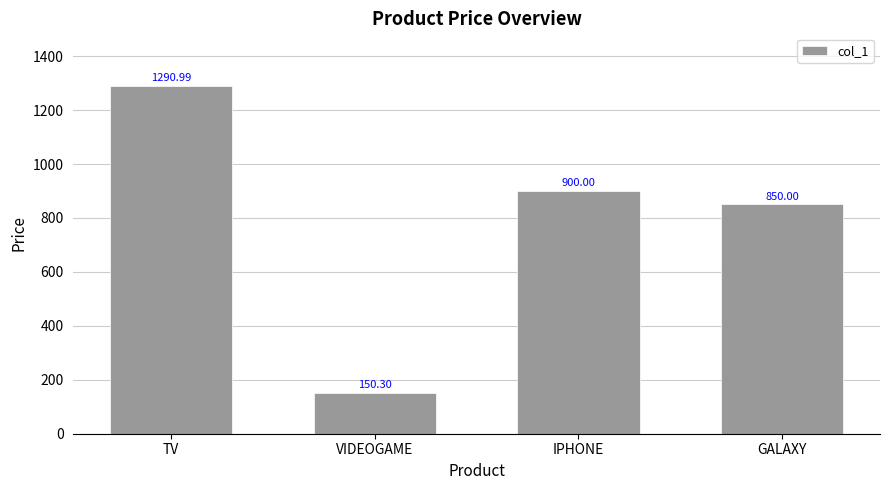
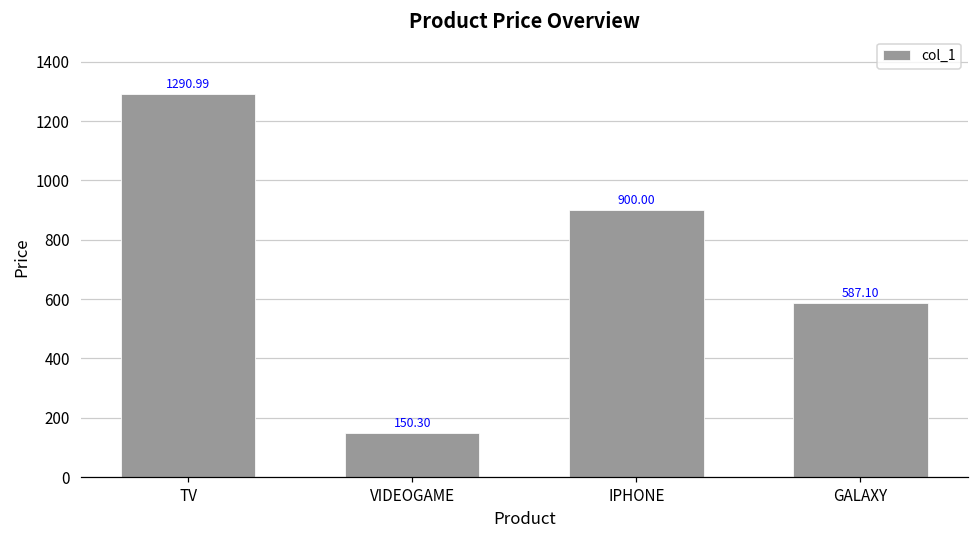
  {
    "TV": 1290.99,
    "VIDEOGAME": 150.30,
    "IPHONE": 900.00,
-   "GALAXY": 850.00
+   "GALAXY": 587.10
  }
